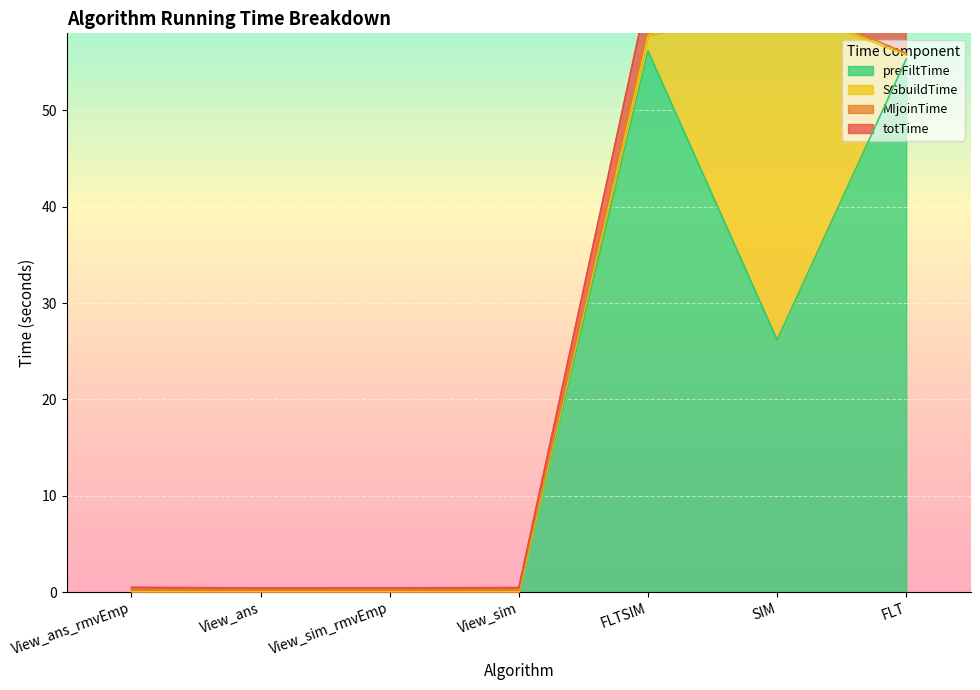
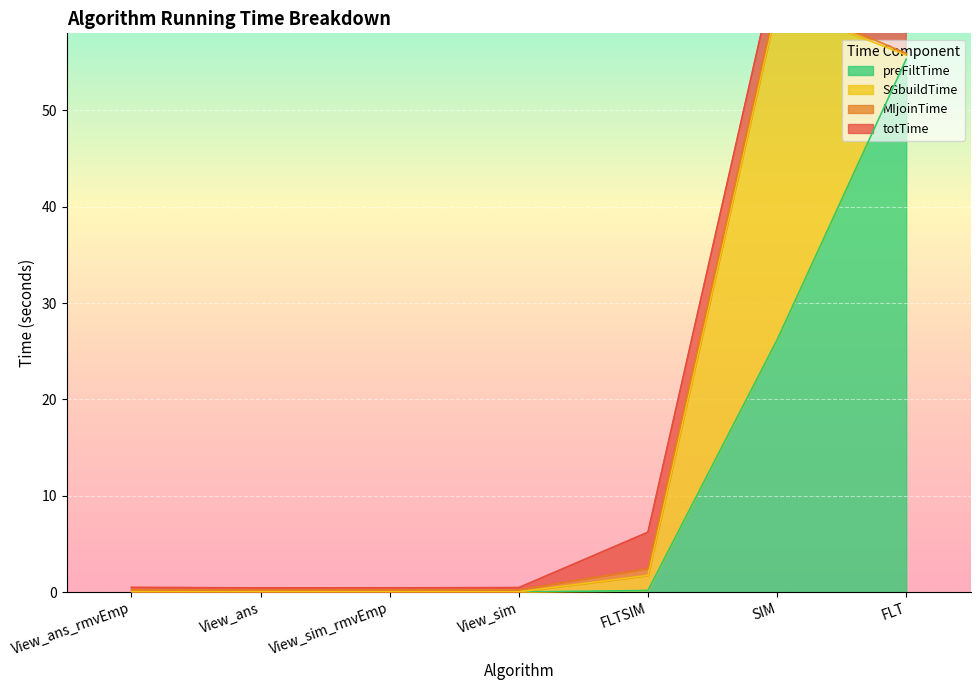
  {
    "preFiltTime": {
-     "FLTSIM": 56,
+     "FLTSIM": 0,
      "SIM": 26
    },
    "SGbuildTime": {
      "FLTSIM": 2
    }
  }
